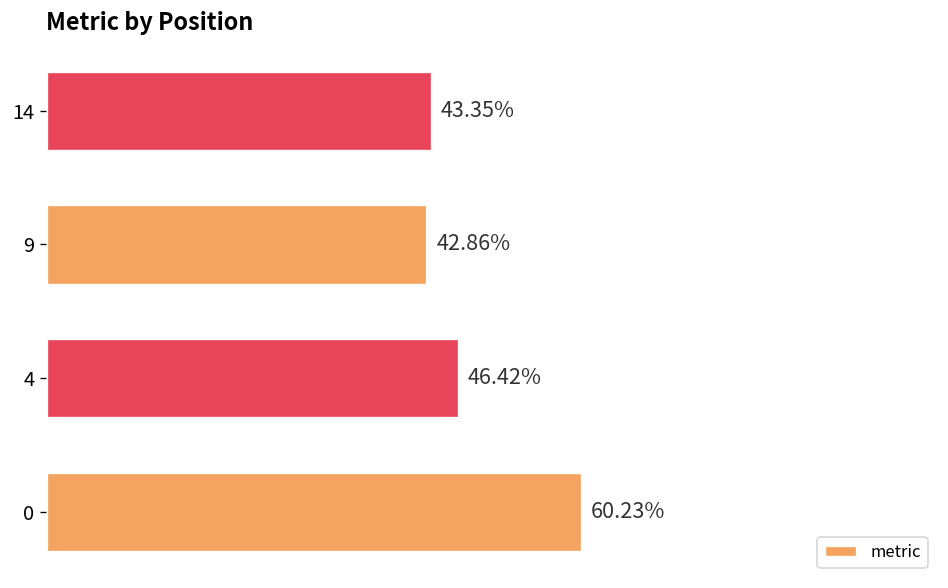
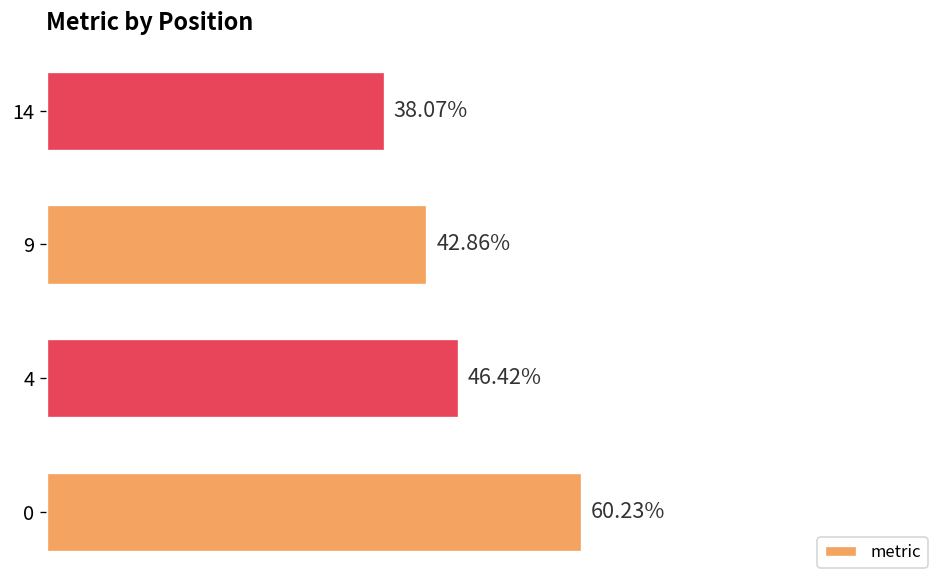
  {
-   "14": "43.35%",
+   "14": "38.07%",
    "9": "42.86%",
    "4": "46.42%",
    "0": "60.23%"
  }
